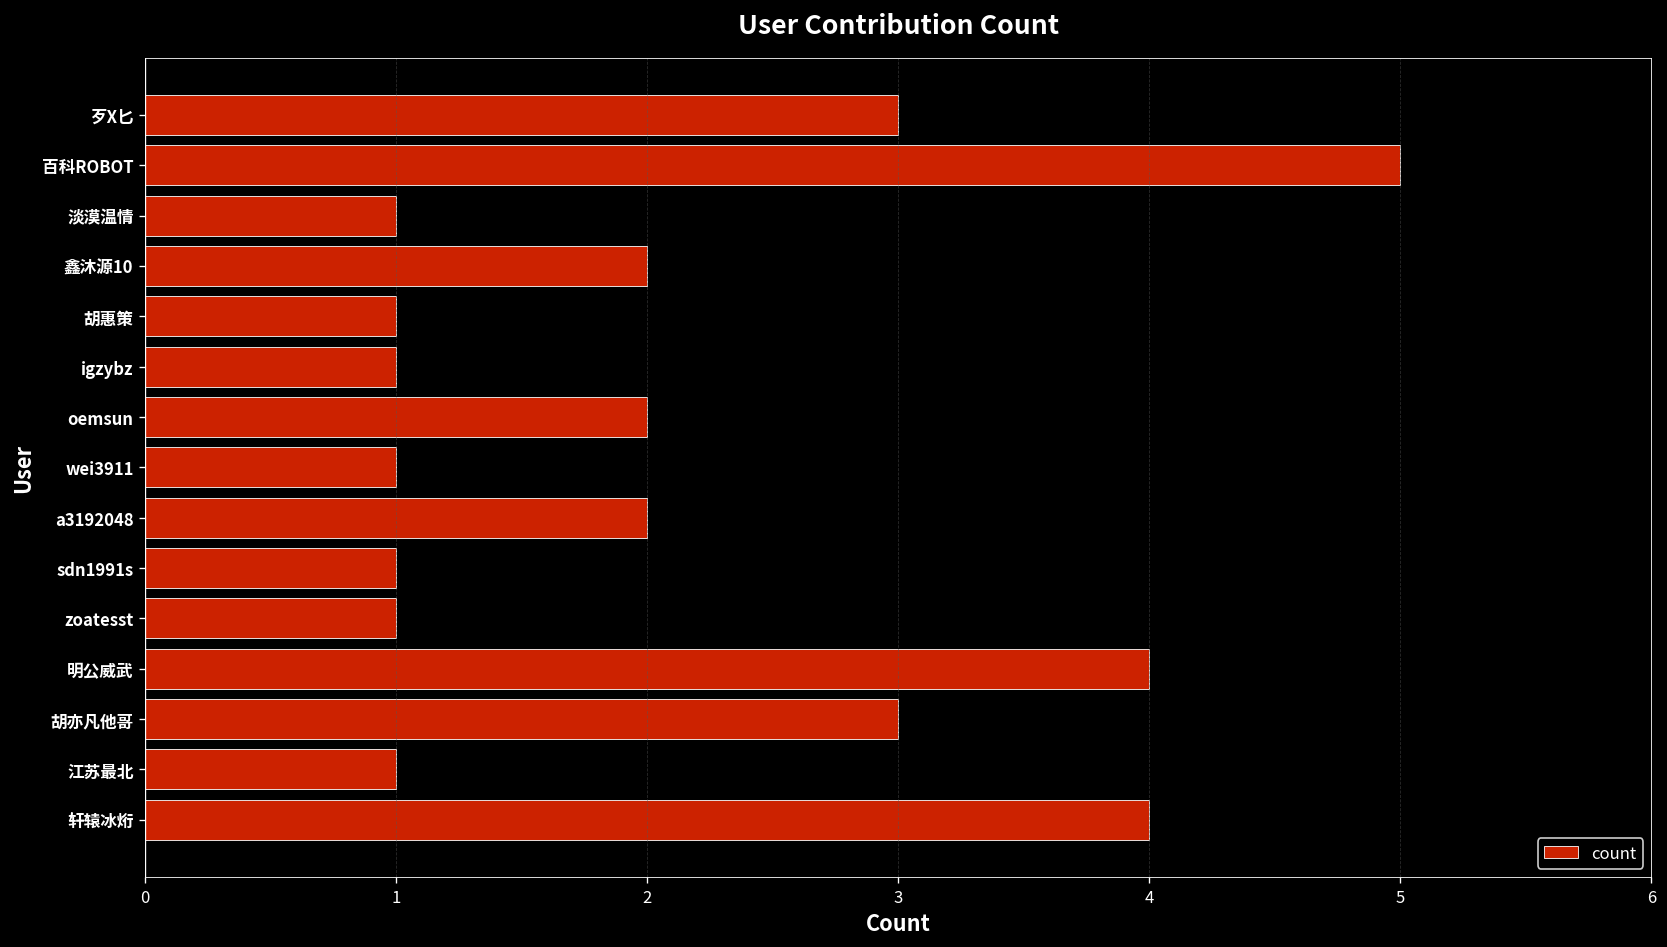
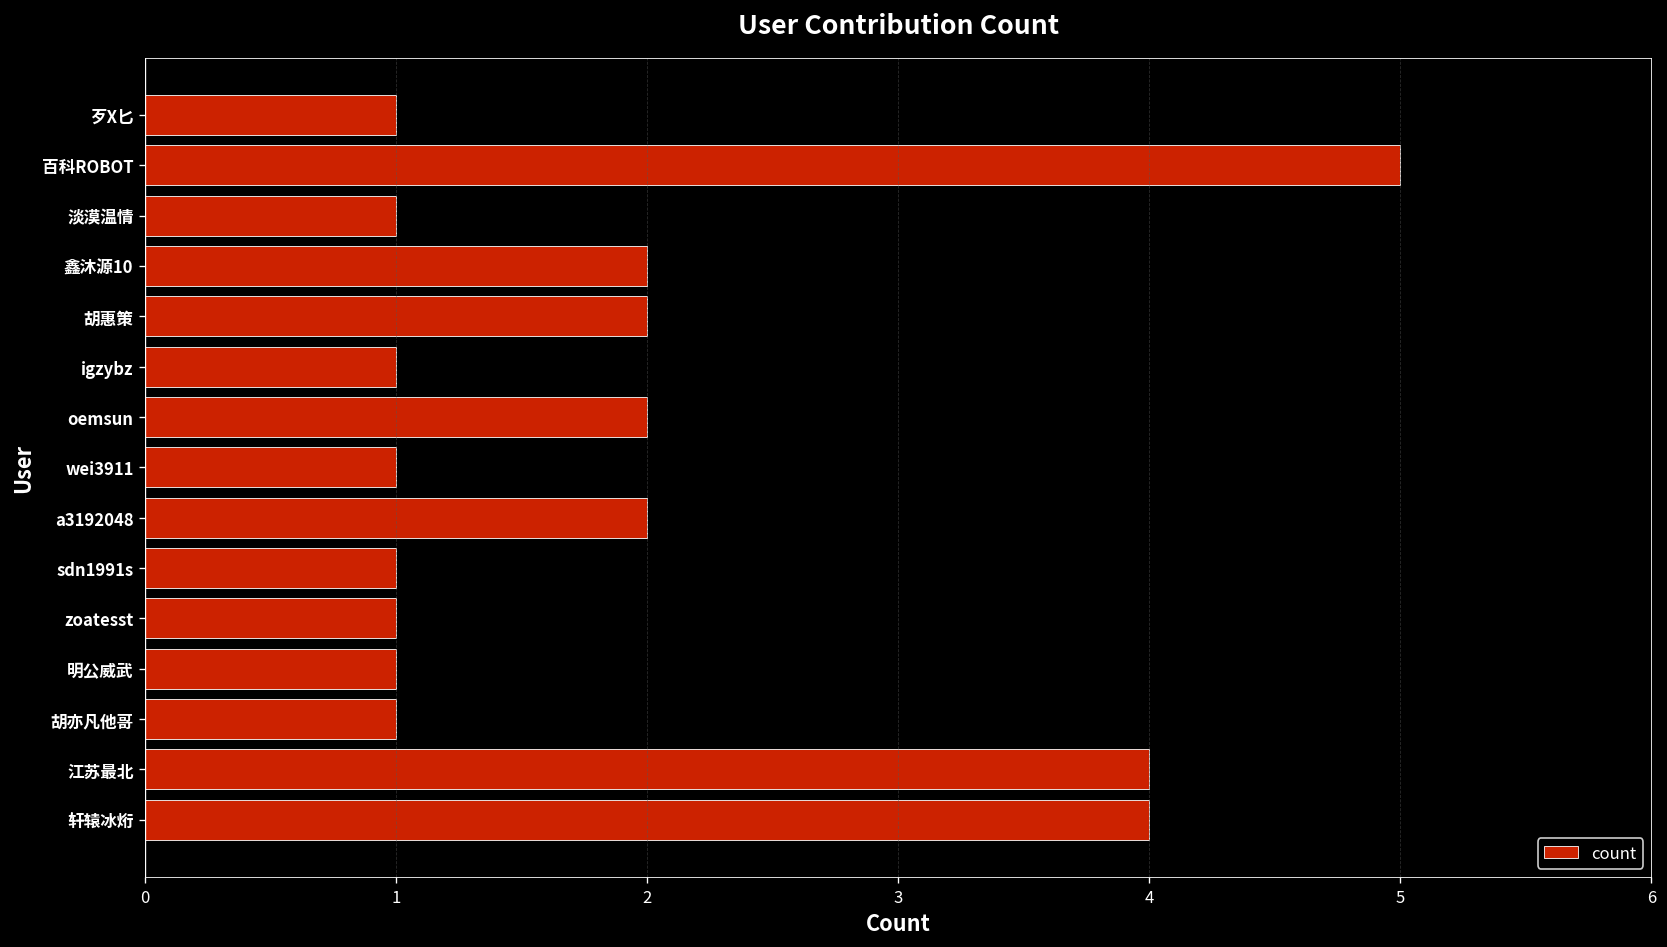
  {
-   "歹X匕": 3,
+   "歹X匕": 1,
    "百科ROBOT": 5,
    "淡漠温情": 1,
    "鑫沐源10": 2,
-   "胡惠策": 1,
+   "胡惠策": 2,
    "igzybz": 1,
    "oemsun": 2,
    "wei3911": 1,
    "a3192048": 2,
    "sdn1991s": 1,
    "zoatesst": 1,
-   "明公威武": 4,
-   "胡亦凡他哥": 3,
-   "江苏最北": 1,
+   "明公威武": 1,
+   "胡亦凡他哥": 1,
+   "江苏最北": 4,
    "轩辕冰烆": 4
  }
